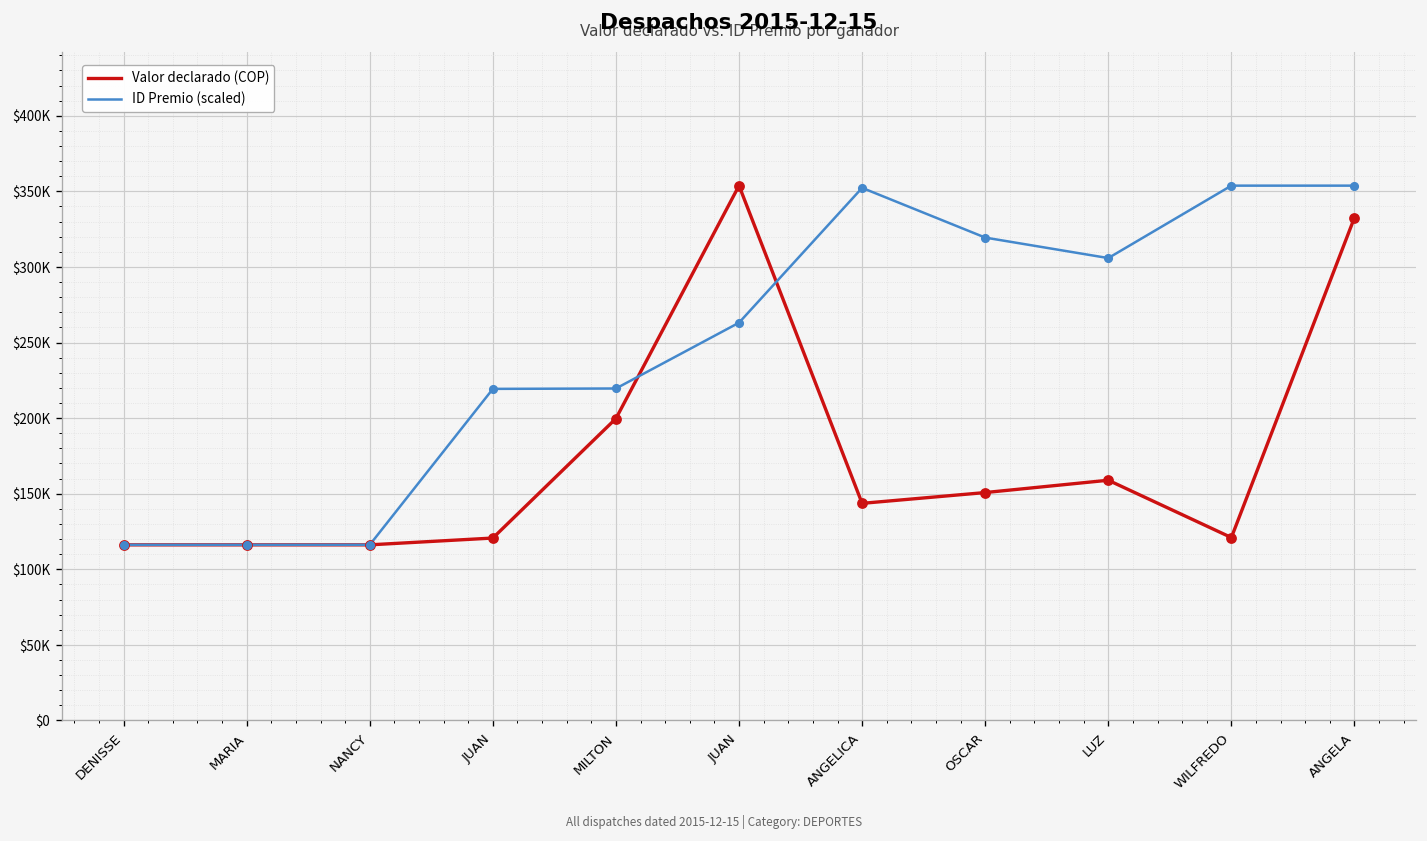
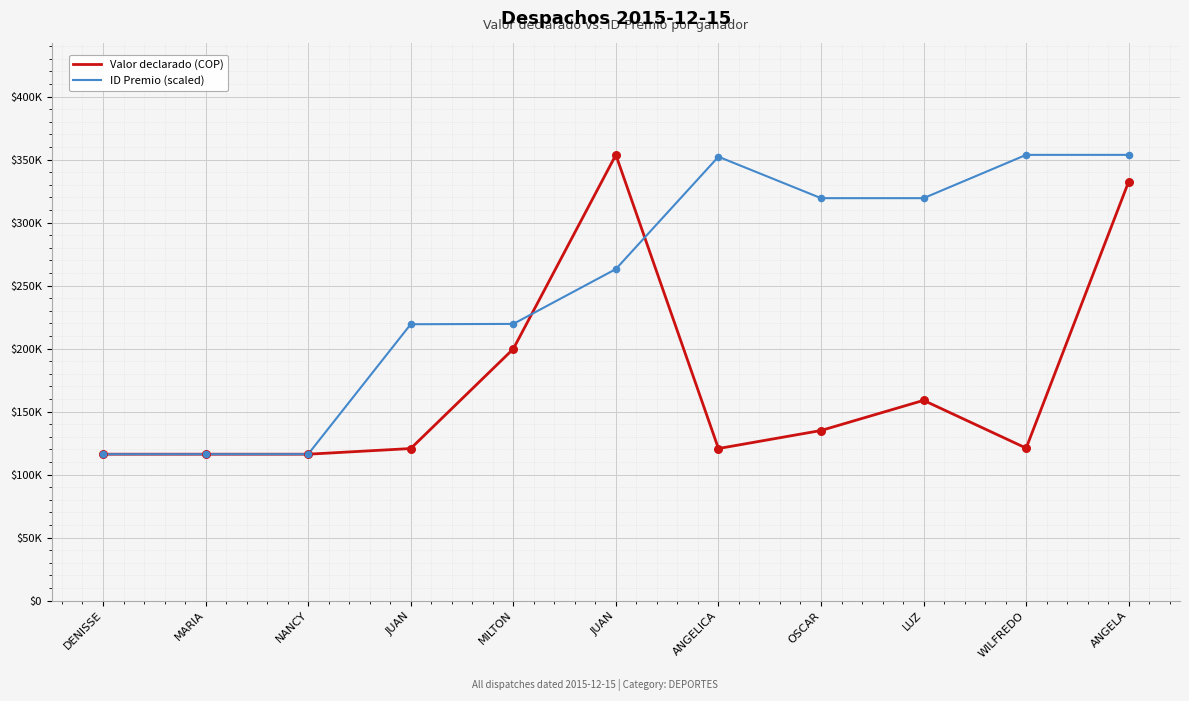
  {
    "Valor declarado (COP)": {
      "MILTON": "$200000",
-     "ANGELICA": "$144000",
-     "OSCAR": "$151000",
+     "ANGELICA": "$121000",
+     "OSCAR": "$135000",
      "LUZ": "$159000",
      "WILFREDO": "$121000",
      "ANGELA": "$333000"
    },
    "ID Premio (scaled)": {
      "MILTON": "$220000",
      "ANGELICA": "$352000",
      "OSCAR": "$319000",
-     "LUZ": "$306000",
+     "LUZ": "$319000",
      "WILFREDO": "$354000",
      "ANGELA": "$354000"
    }
  }
